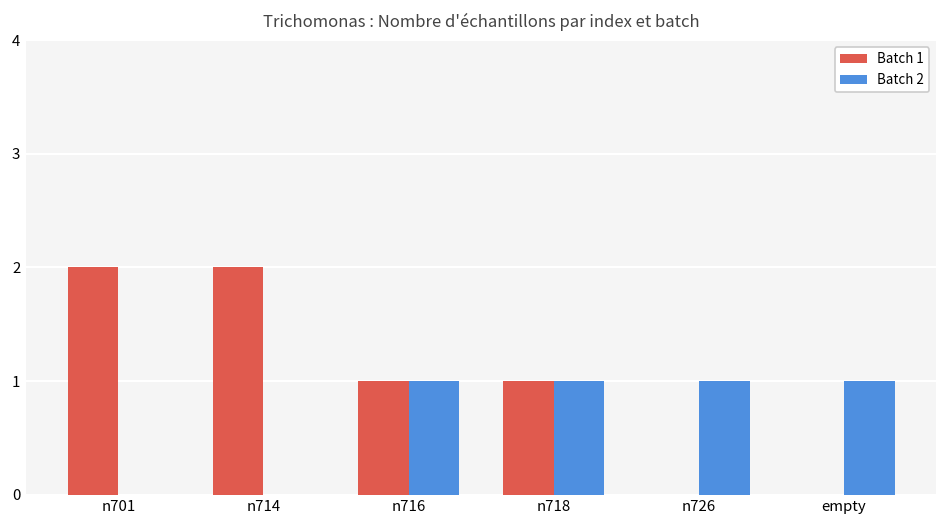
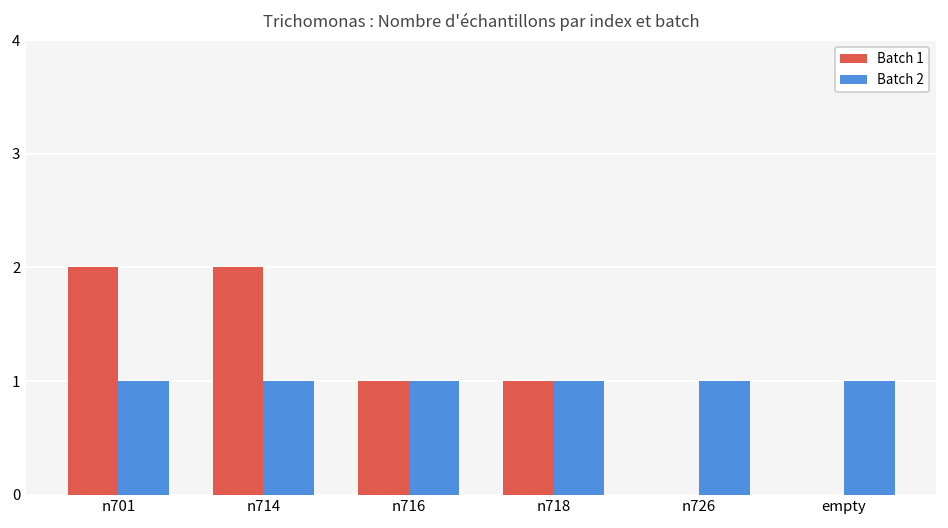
  {
    "Batch 1": {
      "n701": 2,
      "n714": 2,
      "n716": 1,
      "n718": 1,
      "n726": 0,
      "empty": 0
    },
    "Batch 2": {
-     "n701": 0,
-     "n714": 0,
+     "n701": 1,
+     "n714": 1,
      "n716": 1,
      "n718": 1,
      "n726": 1,
      "empty": 1
    }
  }
